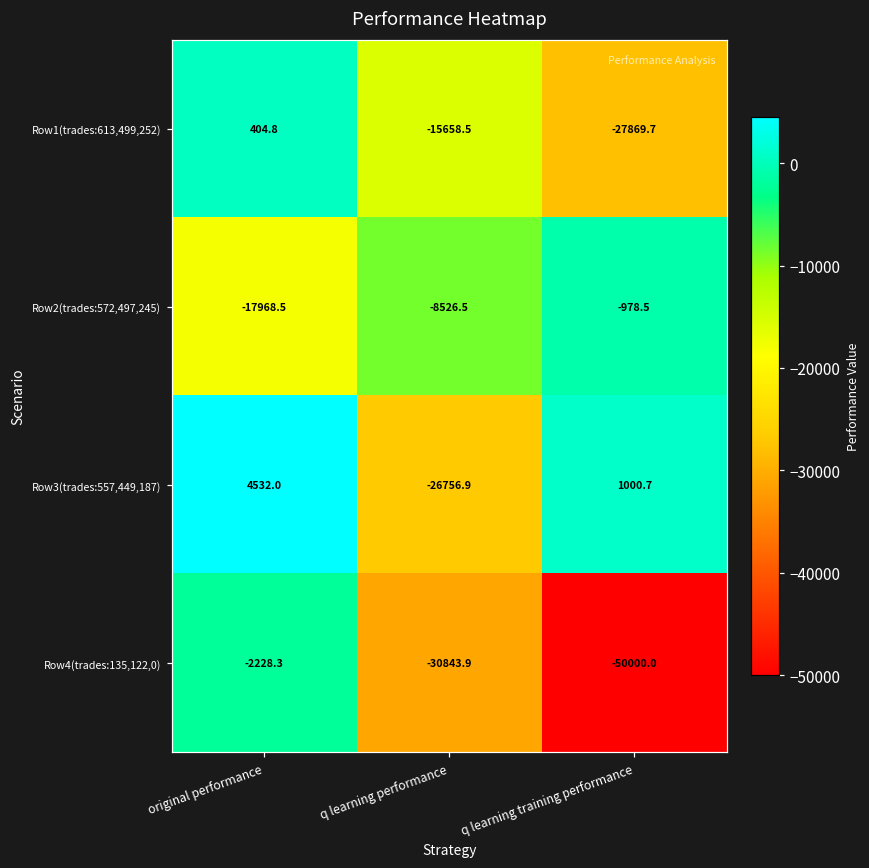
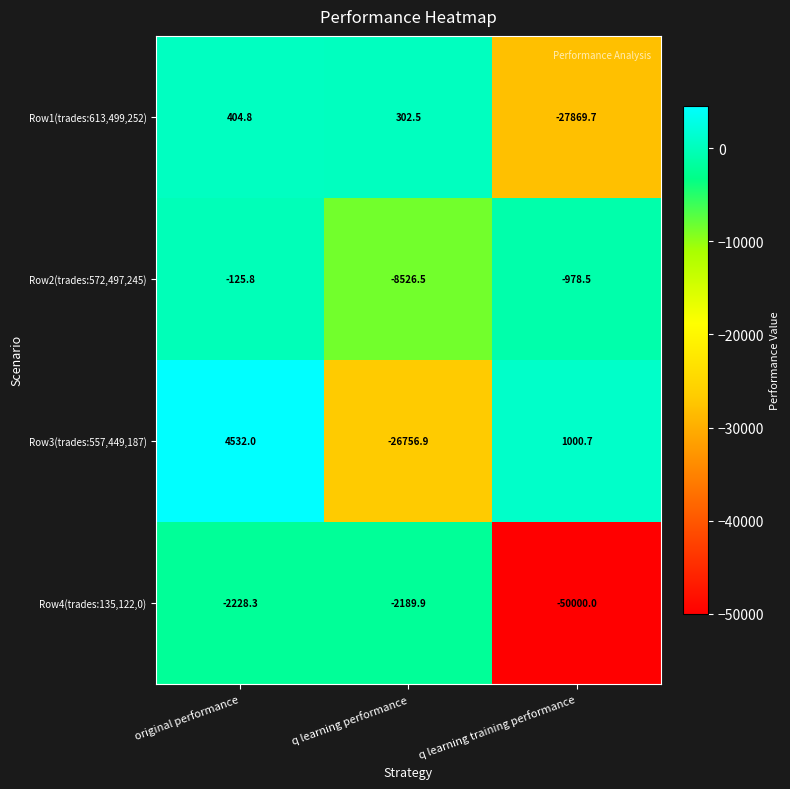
  {
    "Row1(trades:613,499,252)": {
      "original performance": 404.8,
-     "q learning performance": -15658.5
+     "q learning performance": 302.5
    },
    "Row2(trades:572,497,245)": {
-     "original performance": -17968.5,
+     "original performance": -125.8,
      "q learning performance": -8526.5,
      "q learning training performance": -978.5
    },
    "Row3(trades:557,449,187)": {
      "original performance": 4532.0,
      "q learning performance": -26756.9,
      "q learning training performance": 1000.7
    },
    "Row4(trades:135,122,0)": {
      "original performance": -2228.3,
-     "q learning performance": -30843.9,
+     "q learning performance": -2189.9,
      "q learning training performance": -50000.0
    }
  }
